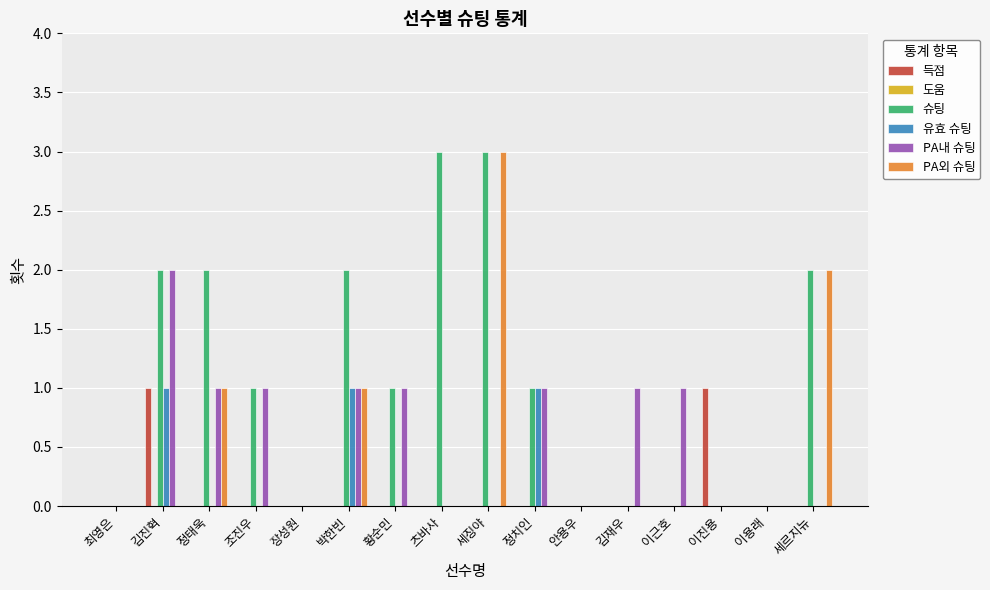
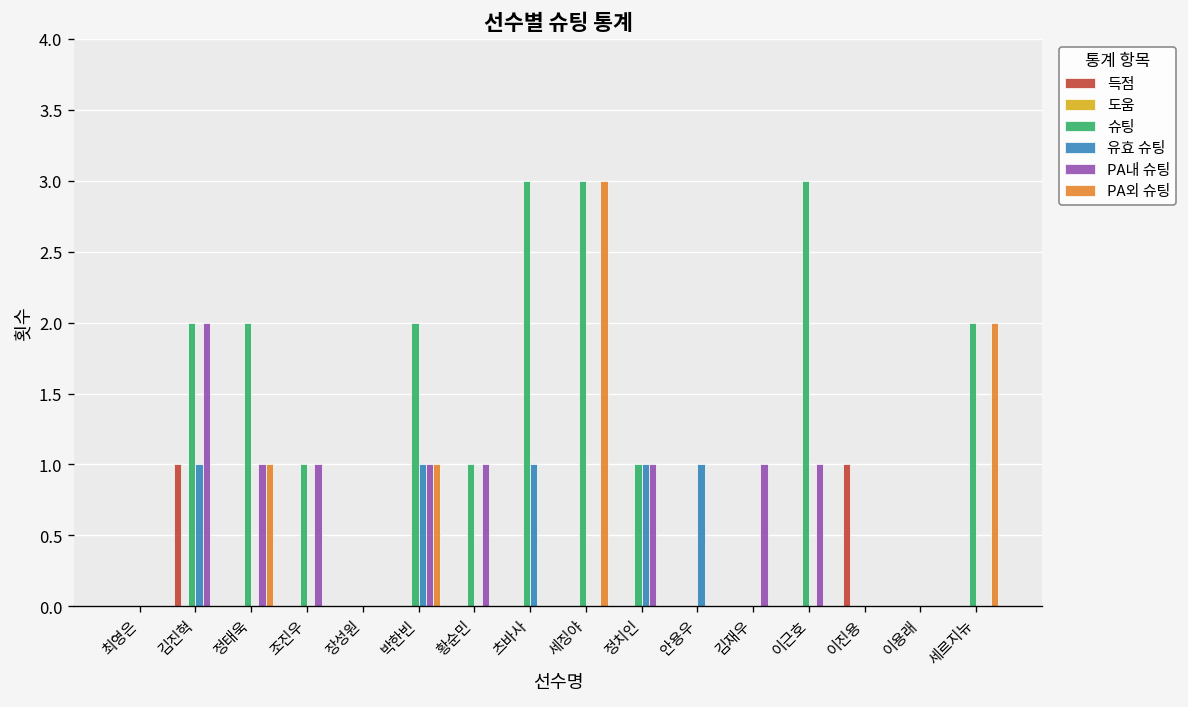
  {
    "득점": {
      "최영은": 0,
      "김진혁": 1,
      "정태욱": 0,
      "조진우": 0,
      "장성원": 0,
      "박한빈": 0,
      "황순민": 0,
      "츠바사": 0,
      "세징야": 0,
      "정치인": 0,
      "안용우": 0,
      "김재우": 0,
      "이근호": 0,
      "이진용": 1,
      "이용래": 0,
      "세르지뉴": 0
    },
    "슈팅": {
      "최영은": 0,
      "김진혁": 2,
      "정태욱": 2,
      "조진우": 1,
      "장성원": 0,
      "박한빈": 2,
      "황순민": 1,
      "츠바사": 3,
      "세징야": 3,
      "정치인": 1,
      "안용우": 0,
      "김재우": 0,
-     "이근호": 0,
+     "이근호": 3,
      "이진용": 0,
      "이용래": 0,
      "세르지뉴": 2
    },
    "유효 슈팅": {
      "최영은": 0,
      "김진혁": 1,
      "정태욱": 0,
      "조진우": 0,
      "장성원": 0,
      "박한빈": 1,
      "황순민": 0,
-     "츠바사": 0,
+     "츠바사": 1,
      "세징야": 0,
      "정치인": 1,
-     "안용우": 0,
+     "안용우": 1,
      "김재우": 0,
      "이근호": 0,
      "이진용": 0,
      "이용래": 0,
      "세르지뉴": 0
    },
    "PA내 슈팅": {
      "최영은": 0,
      "김진혁": 2,
      "정태욱": 1,
      "조진우": 1,
      "장성원": 0,
      "박한빈": 1,
      "황순민": 1,
      "츠바사": 0,
      "세징야": 0,
      "정치인": 1,
      "안용우": 0,
      "김재우": 1,
      "이근호": 1,
      "이진용": 0,
      "이용래": 0,
      "세르지뉴": 0
    }
  }
